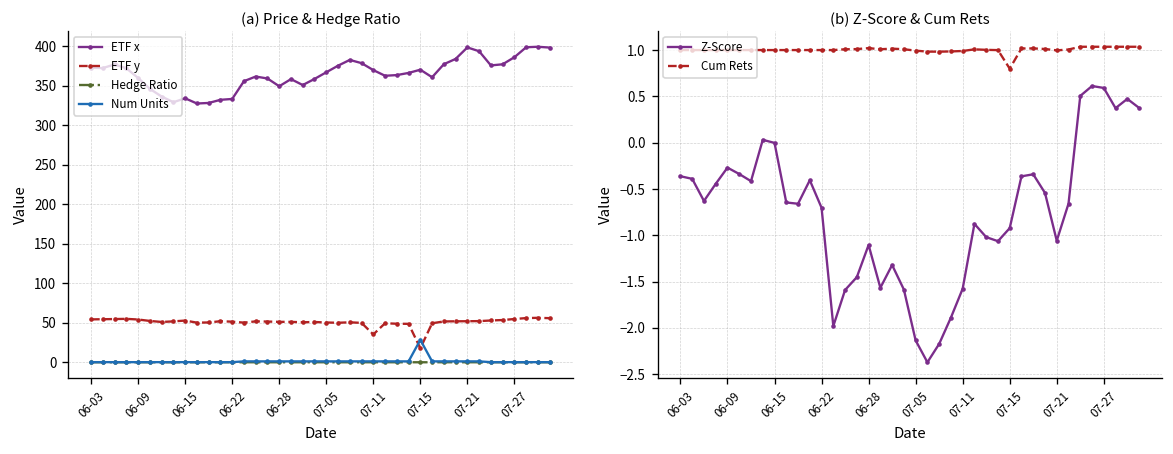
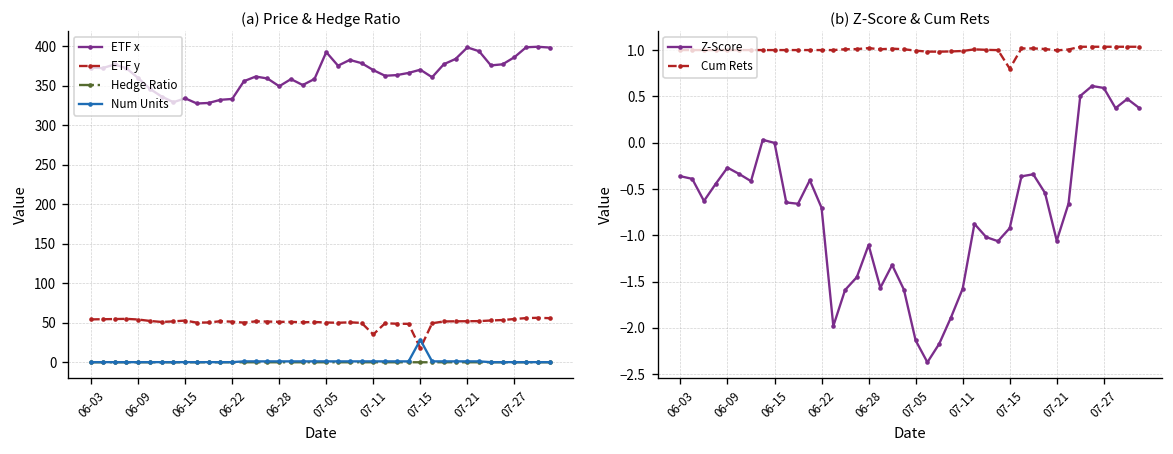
  {
    "(a) Price & Hedge Ratio": {
      "ETF x": {
        "06-15": 330,
        "06-22": 330,
        "06-28": 350,
-       "07-05": 370,
+       "07-05": 390,
        "07-11": 370,
        "07-15": 370,
        "07-21": 400,
        "07-27": 390
      },
      "ETF y": {
        "06-03": 50,
        "06-09": 50,
        "06-15": 50,
        "06-22": 50,
        "06-28": 50,
        "07-05": 50,
        "07-11": 40,
        "07-15": 20,
        "07-21": 50,
        "07-27": 50
      },
      "Hedge Ratio": {
        "07-15": 0
      },
      "Num Units": {
        "07-15": 30
      }
    },
    "(b) Z-Score & Cum Rets": {
      "Z-Score": {
        "06-03": -0.4,
        "06-09": -0.3,
        "06-15": 0.0,
        "06-22": -0.7,
        "06-28": -1.1,
        "07-05": -2.1,
        "07-11": -1.6,
        "07-15": -0.9,
        "07-21": -1.1,
        "07-27": 0.6
      },
      "Cum Rets": {
        "06-15": 1.0,
        "06-22": 1.0,
        "06-28": 1.0,
        "07-05": 1.0,
        "07-11": 1.0,
        "07-15": 0.8,
        "07-21": 1.0,
        "07-27": 1.0
      }
    }
  }
